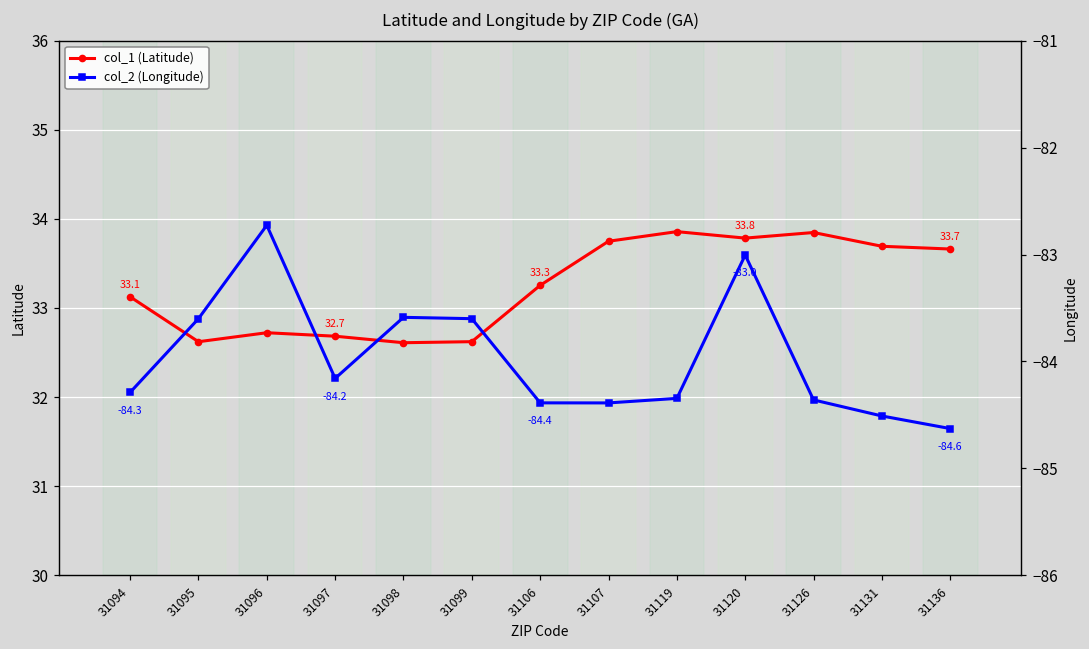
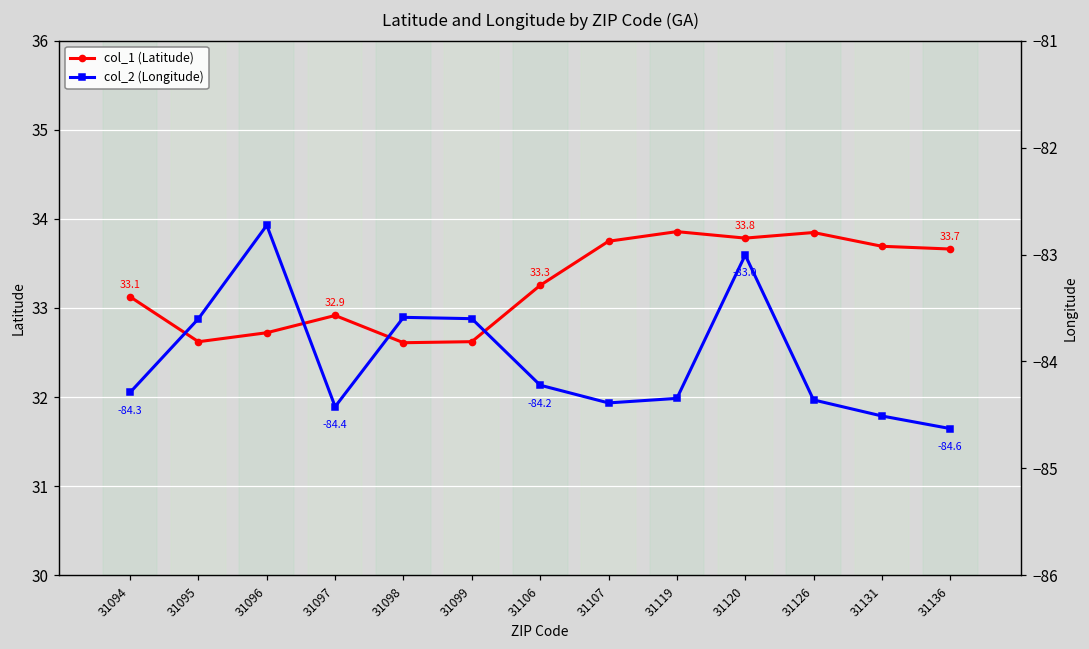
  {
    "col_1 (Latitude)": {
      "31094": 33.1,
-     "31097": 32.7,
+     "31097": 32.9,
      "31106": 33.3,
      "31120": 33.8,
      "31136": 33.7
    },
    "col_2 (Longitude)": {
      "31094": -84.3,
-     "31097": -84.2,
-     "31106": -84.4,
+     "31097": -84.4,
+     "31106": -84.2,
      "31120": -83.0,
      "31136": -84.6
    }
  }
